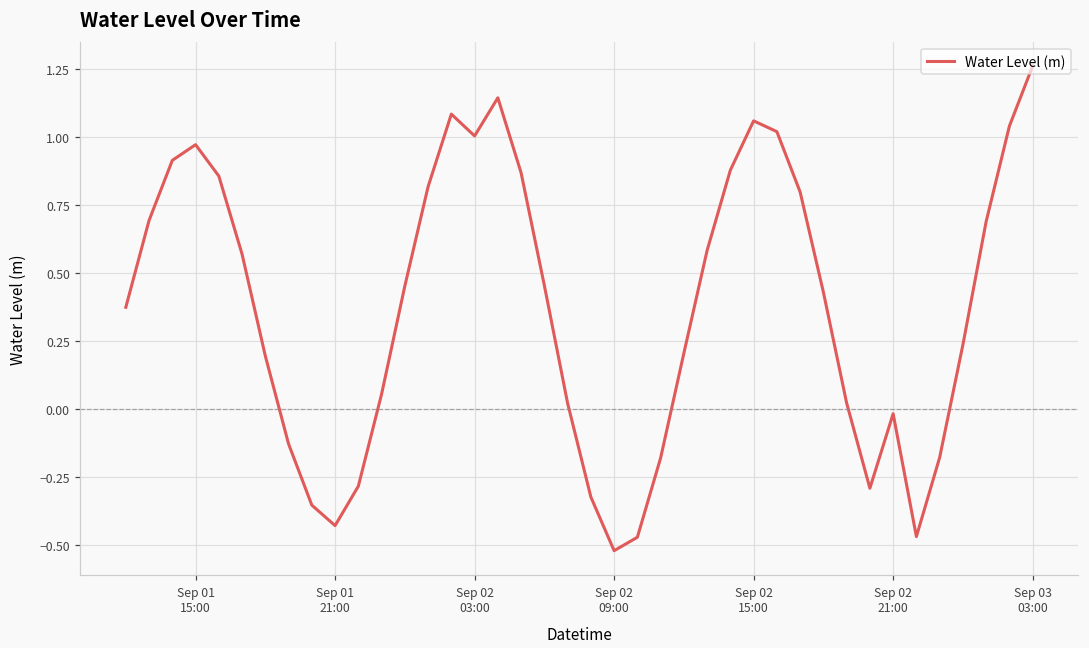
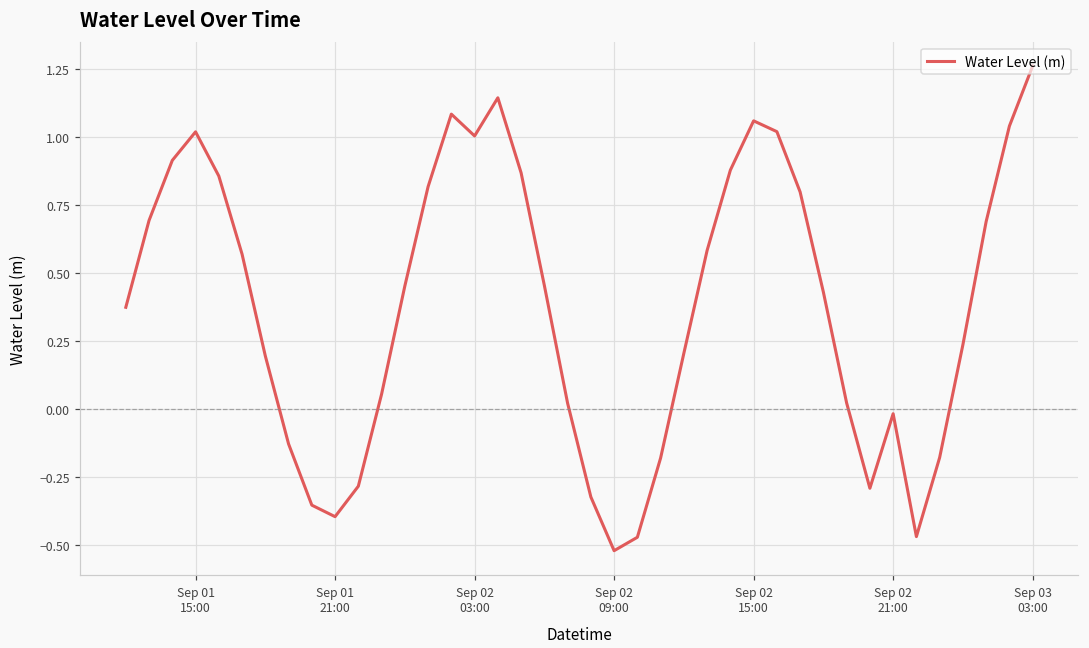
  {
-   "Sep 01 15:00": 0.97,
-   "Sep 01 21:00": -0.43,
+   "Sep 01 15:00": 1.02,
+   "Sep 01 21:00": -0.39,
    "Sep 02 03:00": 1.00,
    "Sep 02 09:00": -0.52,
    "Sep 02 15:00": 1.06,
    "Sep 02 21:00": -0.02
  }
